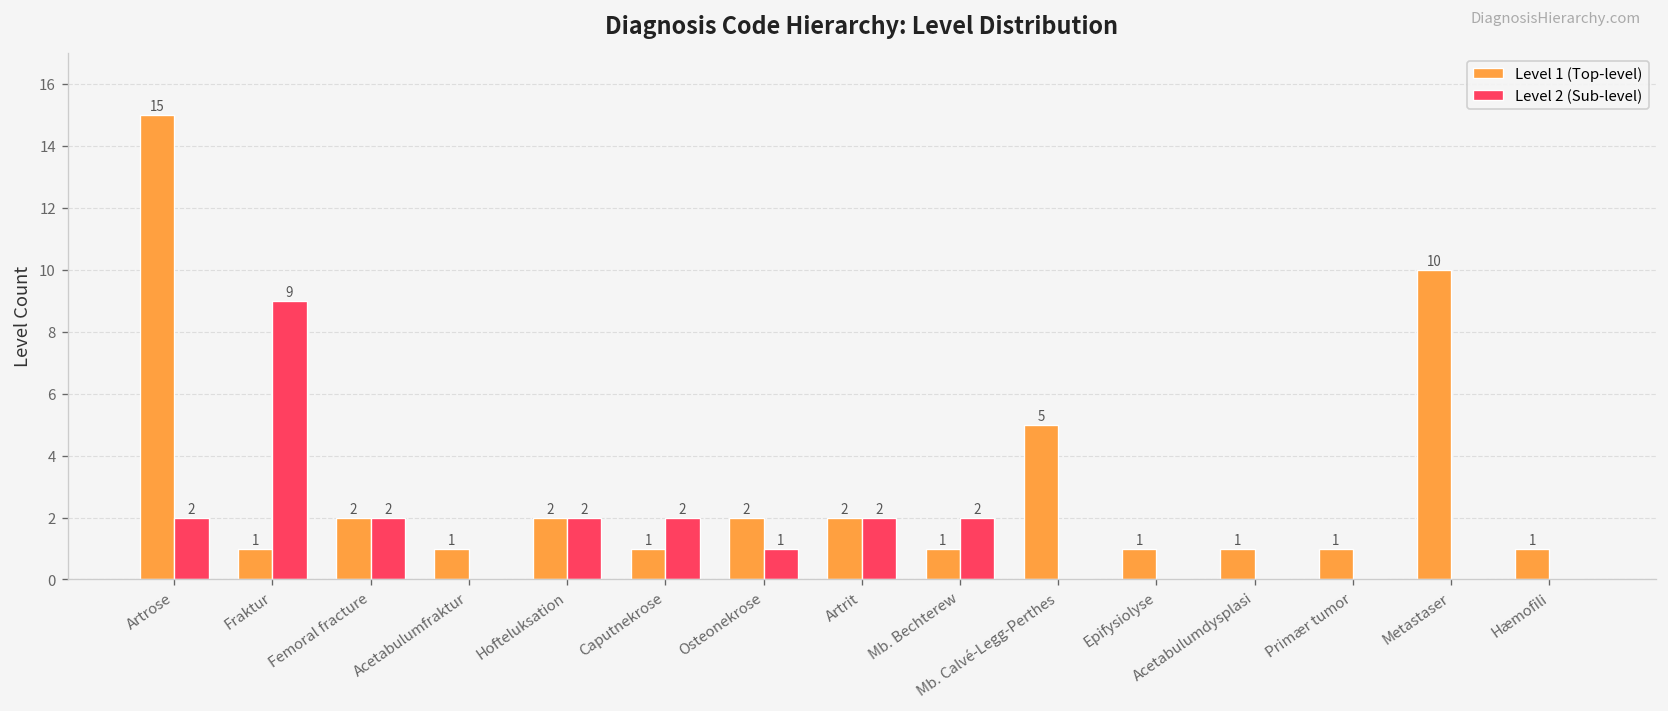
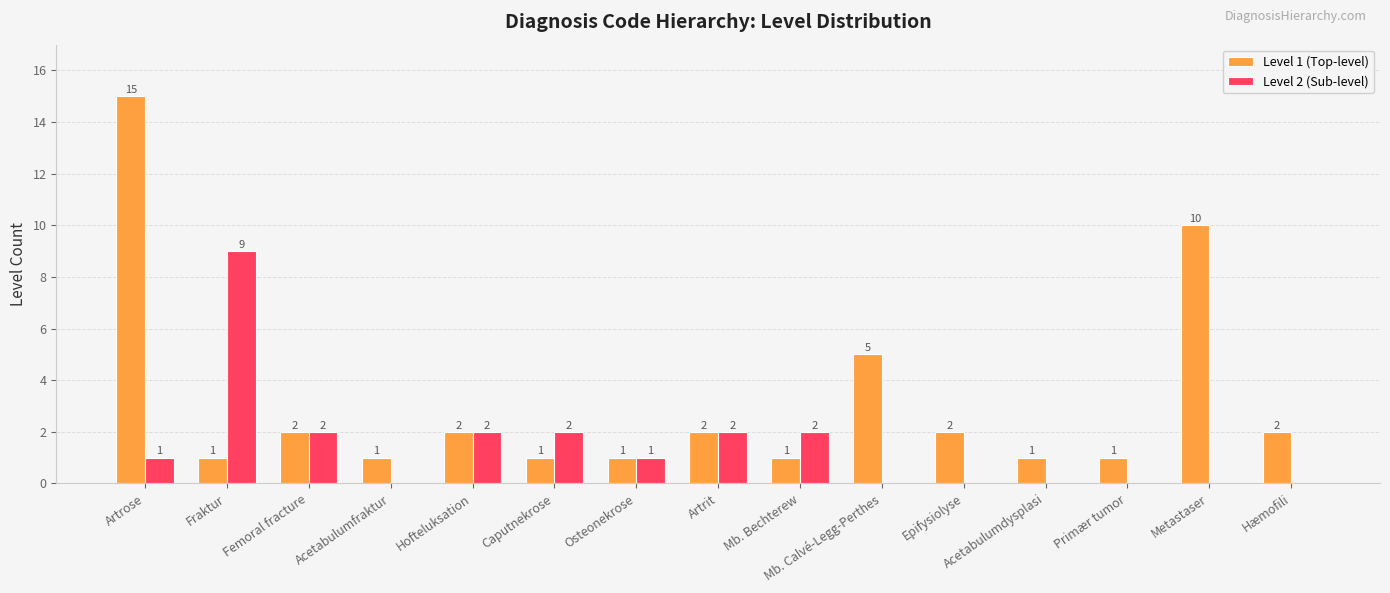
  {
    "Level 1 (Top-level)": {
      "Artrose": 15,
      "Fraktur": 1,
      "Femoral fracture": 2,
      "Acetabulumfraktur": 1,
      "Hofteluksation": 2,
      "Caputnekrose": 1,
-     "Osteonekrose": 2,
+     "Osteonekrose": 1,
      "Artrit": 2,
      "Mb. Bechterew": 1,
      "Mb. Calvé-Legg-Perthes": 5,
-     "Epifysiolyse": 1,
+     "Epifysiolyse": 2,
      "Acetabulumdysplasi": 1,
      "Primær tumor": 1,
      "Metastaser": 10,
-     "Hæmofili": 1
+     "Hæmofili": 2
    },
    "Level 2 (Sub-level)": {
-     "Artrose": 2,
+     "Artrose": 1,
      "Fraktur": 9,
      "Femoral fracture": 2,
      "Hofteluksation": 2,
      "Caputnekrose": 2,
      "Osteonekrose": 1,
      "Artrit": 2,
      "Mb. Bechterew": 2
    }
  }
